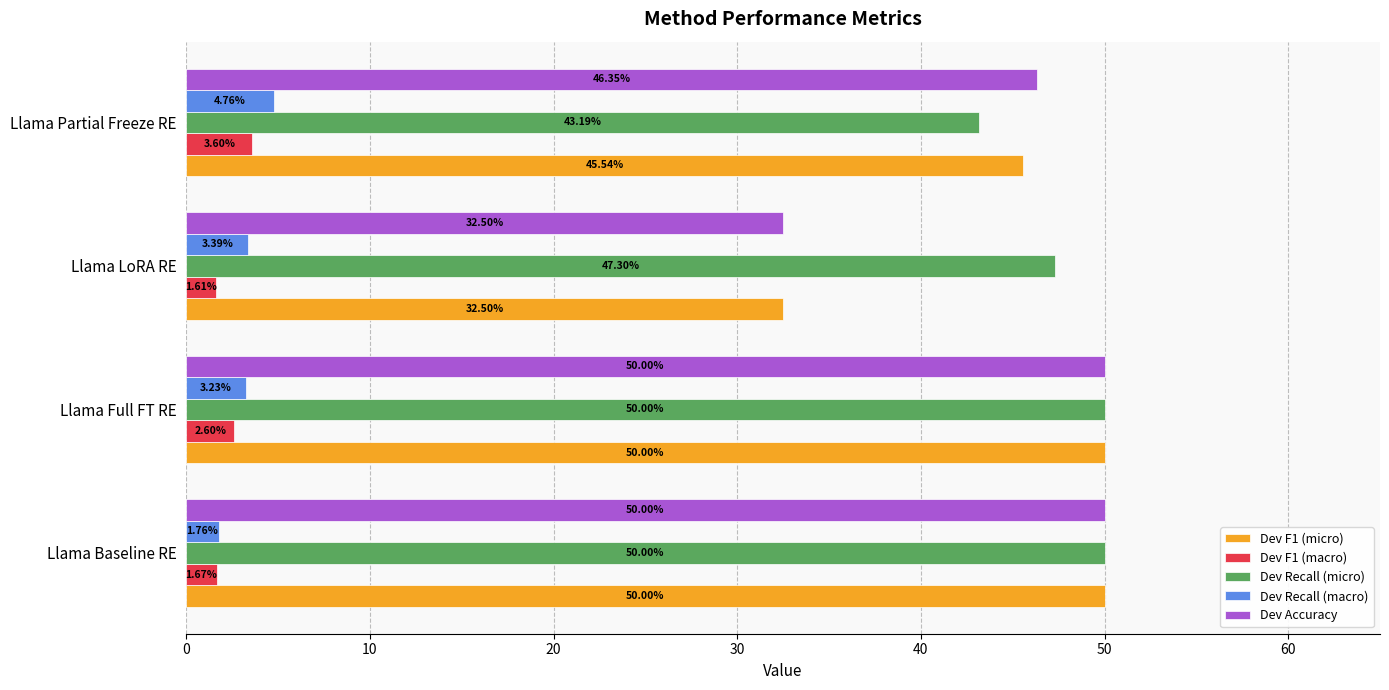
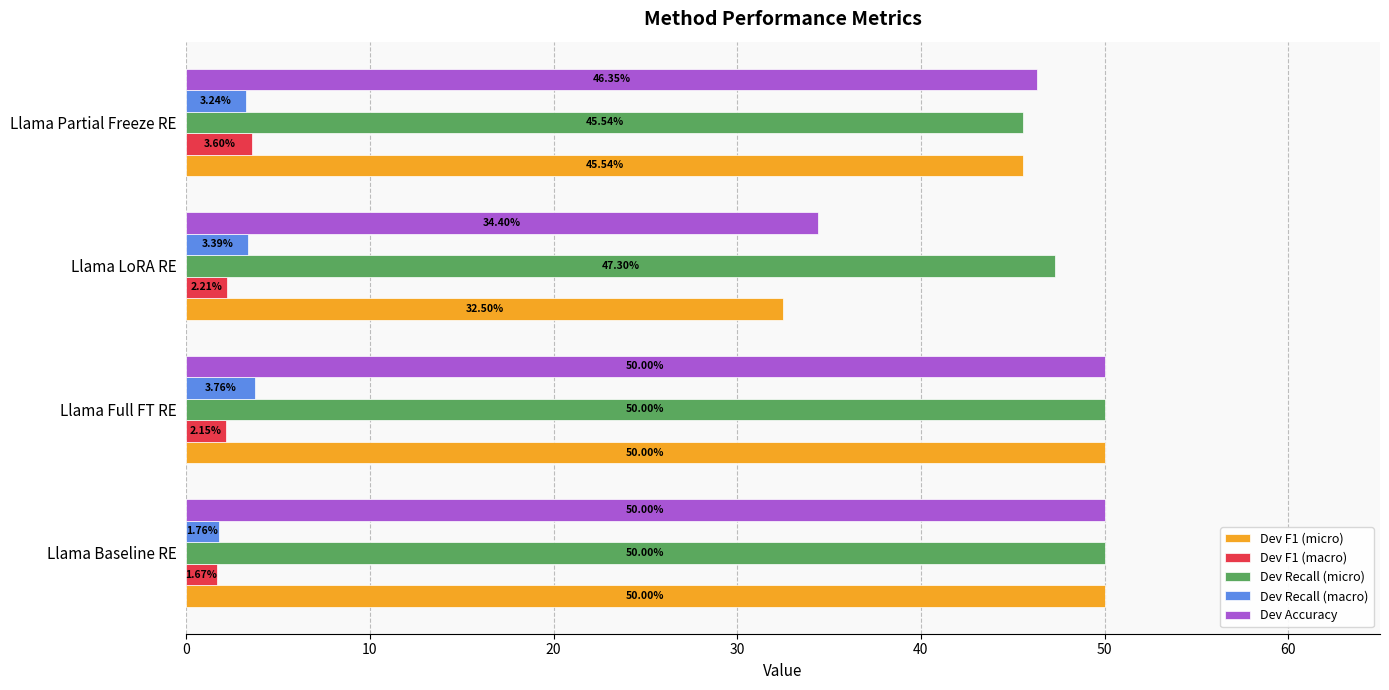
  {
    "Dev F1 (micro)": {
      "Llama Partial Freeze RE": "45.54%",
      "Llama LoRA RE": "32.50%",
      "Llama Full FT RE": "50.00%",
      "Llama Baseline RE": "50.00%"
    },
    "Dev F1 (macro)": {
      "Llama Partial Freeze RE": "3.60%",
-     "Llama LoRA RE": "1.61%",
-     "Llama Full FT RE": "2.60%",
+     "Llama LoRA RE": "2.21%",
+     "Llama Full FT RE": "2.15%",
      "Llama Baseline RE": "1.67%"
    },
    "Dev Recall (micro)": {
-     "Llama Partial Freeze RE": "43.19%",
+     "Llama Partial Freeze RE": "45.54%",
      "Llama LoRA RE": "47.30%",
      "Llama Full FT RE": "50.00%",
      "Llama Baseline RE": "50.00%"
    },
    "Dev Recall (macro)": {
-     "Llama Partial Freeze RE": "4.76%",
+     "Llama Partial Freeze RE": "3.24%",
      "Llama LoRA RE": "3.39%",
-     "Llama Full FT RE": "3.23%",
+     "Llama Full FT RE": "3.76%",
      "Llama Baseline RE": "1.76%"
    },
    "Dev Accuracy": {
      "Llama Partial Freeze RE": "46.35%",
-     "Llama LoRA RE": "32.50%",
+     "Llama LoRA RE": "34.40%",
      "Llama Full FT RE": "50.00%",
      "Llama Baseline RE": "50.00%"
    }
  }
